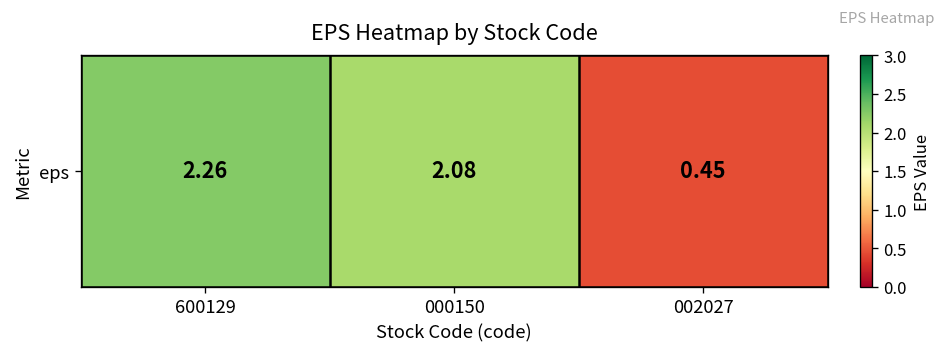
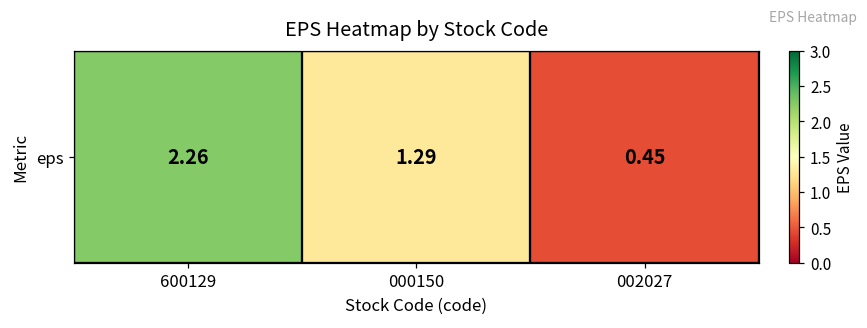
  {
    "eps": {
      "600129": 2.26,
-     "000150": 2.08,
+     "000150": 1.29,
      "002027": 0.45
    }
  }
